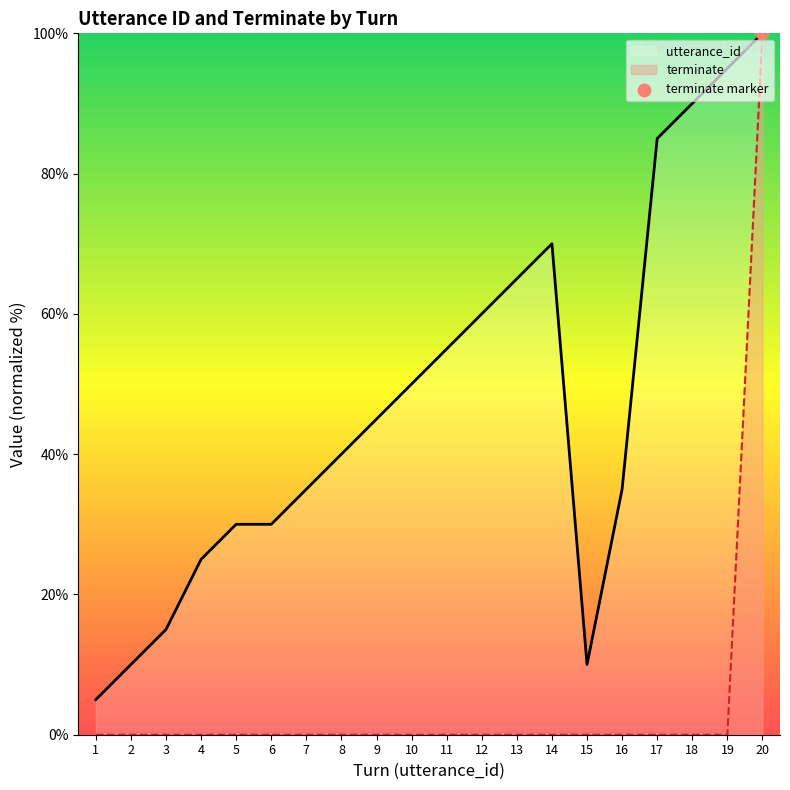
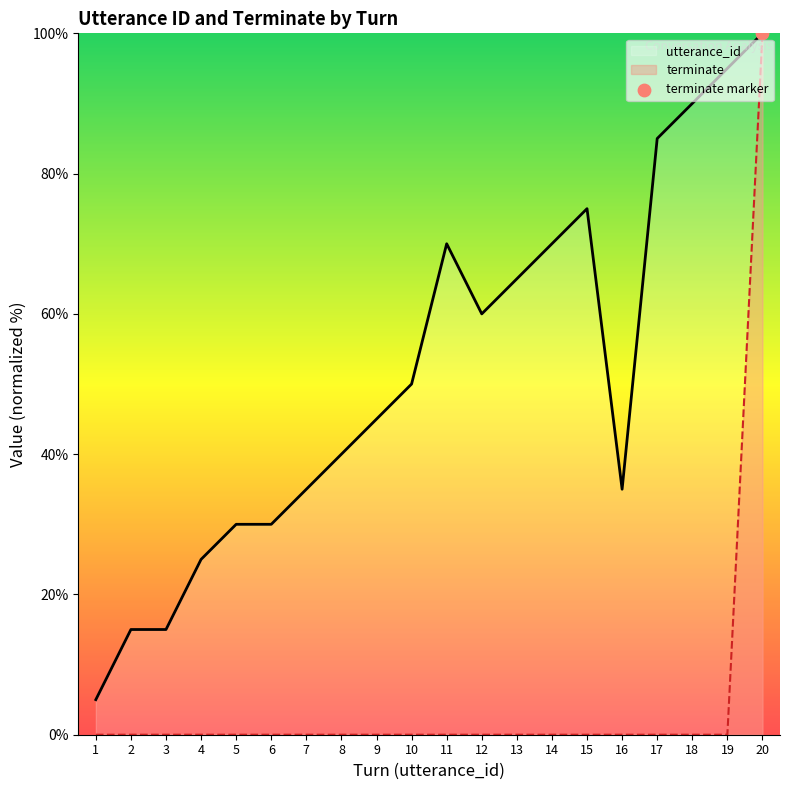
  {
    "utterance_id": {
      "1": "5%",
-     "2": "10%",
+     "2": "15%",
      "3": "15%",
      "4": "25%",
      "5": "30%",
      "6": "30%",
      "7": "35%",
      "8": "40%",
      "9": "45%",
      "10": "50%",
-     "11": "55%",
+     "11": "70%",
      "12": "60%",
      "13": "65%",
      "14": "70%",
-     "15": "10%",
+     "15": "75%",
      "16": "35%",
      "17": "85%",
      "18": "90%"
    }
  }
